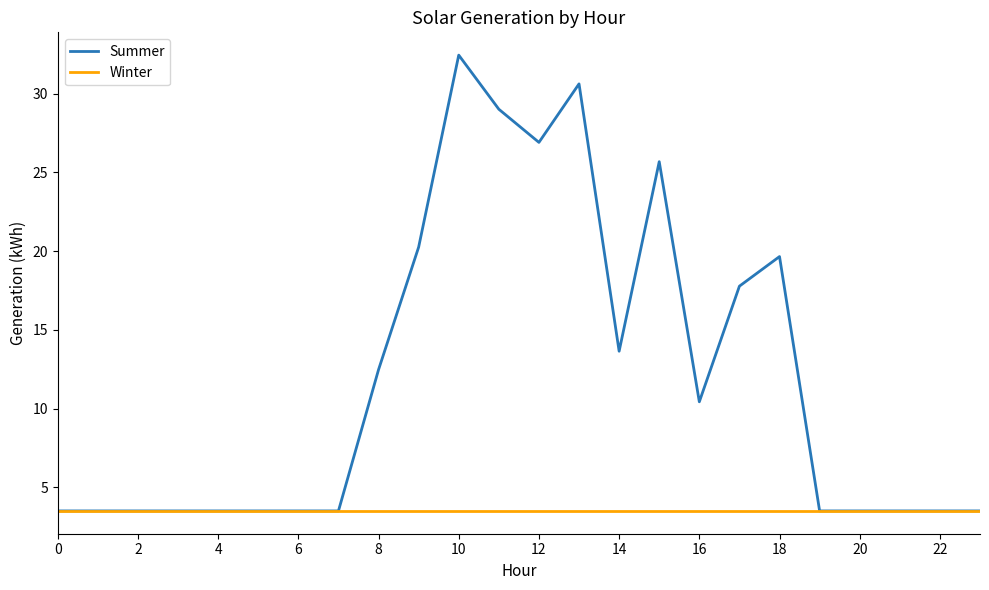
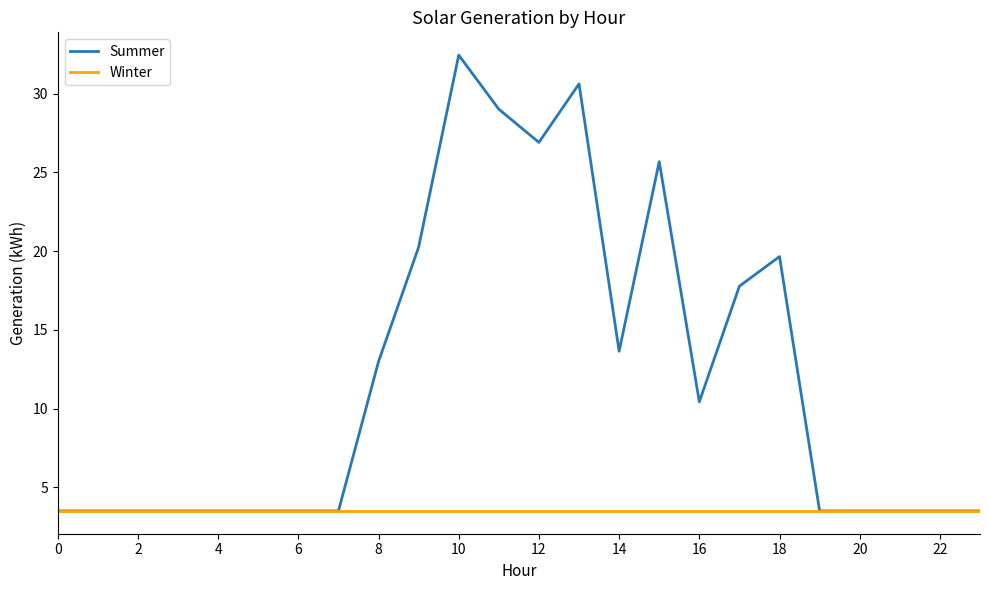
  {
    "Summer": {
-     "8": 12.5,
+     "8": 13.0,
      "10": 32.4,
      "12": 26.9,
      "14": 13.6,
      "16": 10.4,
      "18": 19.7
    },
    "Winter": {
      "8": 3.5,
      "10": 3.5,
      "12": 3.5,
      "14": 3.5,
      "16": 3.5,
      "18": 3.5
    }
  }
